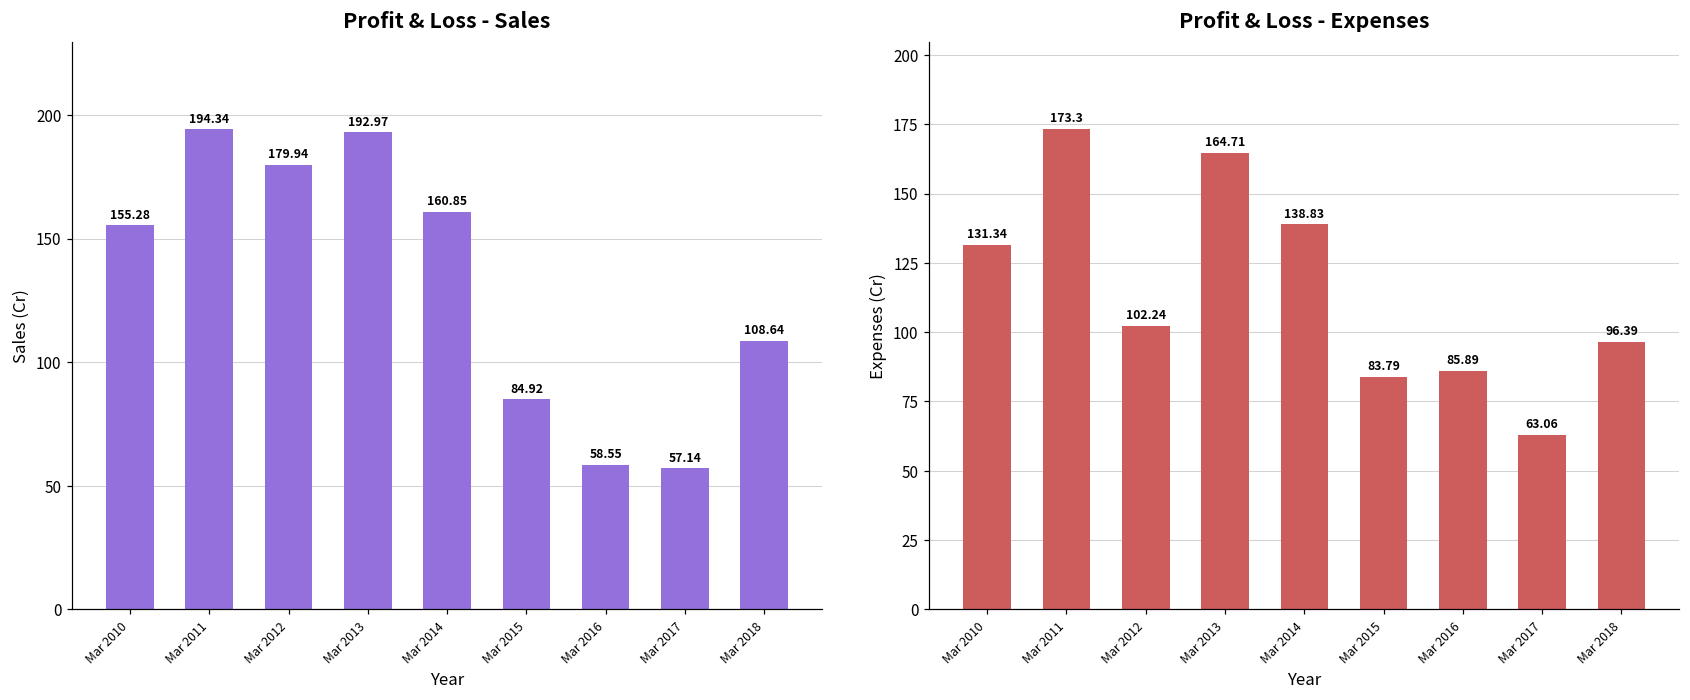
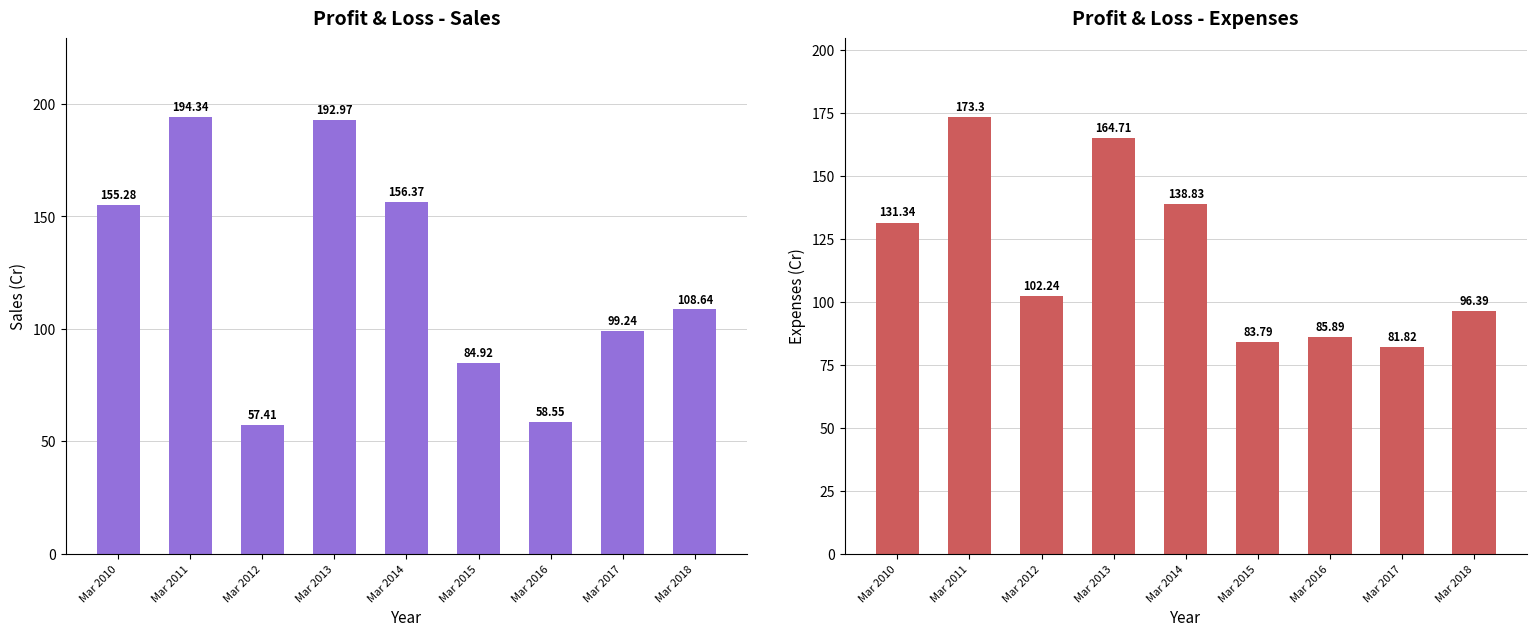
  {
    "Profit & Loss - Sales": {
      "Mar 2010": 155.28,
      "Mar 2011": 194.34,
-     "Mar 2012": 179.94,
+     "Mar 2012": 57.41,
      "Mar 2013": 192.97,
-     "Mar 2014": 160.85,
+     "Mar 2014": 156.37,
      "Mar 2015": 84.92,
      "Mar 2016": 58.55,
-     "Mar 2017": 57.14,
+     "Mar 2017": 99.24,
      "Mar 2018": 108.64
    },
    "Profit & Loss - Expenses": {
      "Mar 2010": 131.34,
      "Mar 2011": 173.3,
      "Mar 2012": 102.24,
      "Mar 2013": 164.71,
      "Mar 2014": 138.83,
      "Mar 2015": 83.79,
      "Mar 2016": 85.89,
-     "Mar 2017": 63.06,
+     "Mar 2017": 81.82,
      "Mar 2018": 96.39
    }
  }
